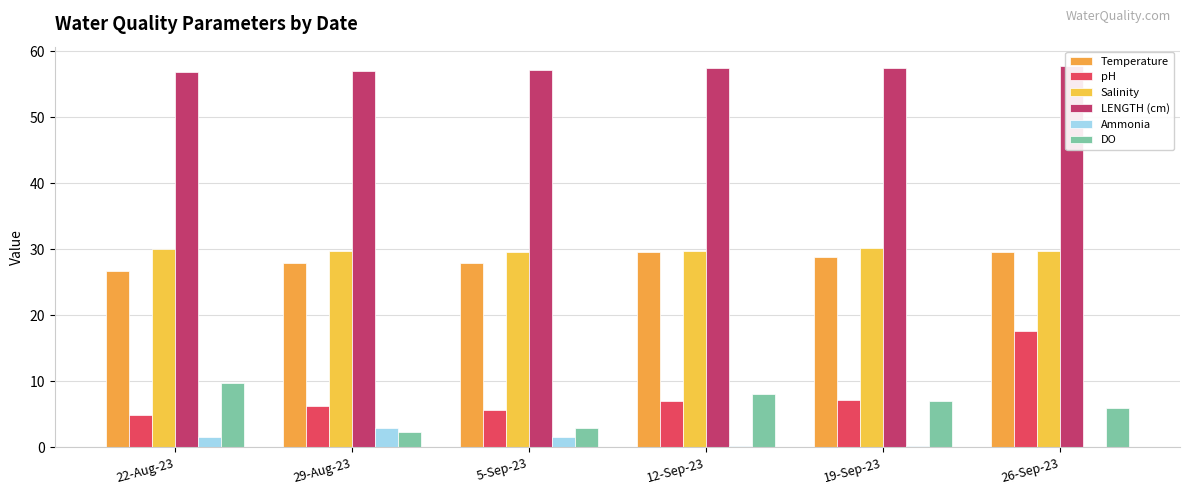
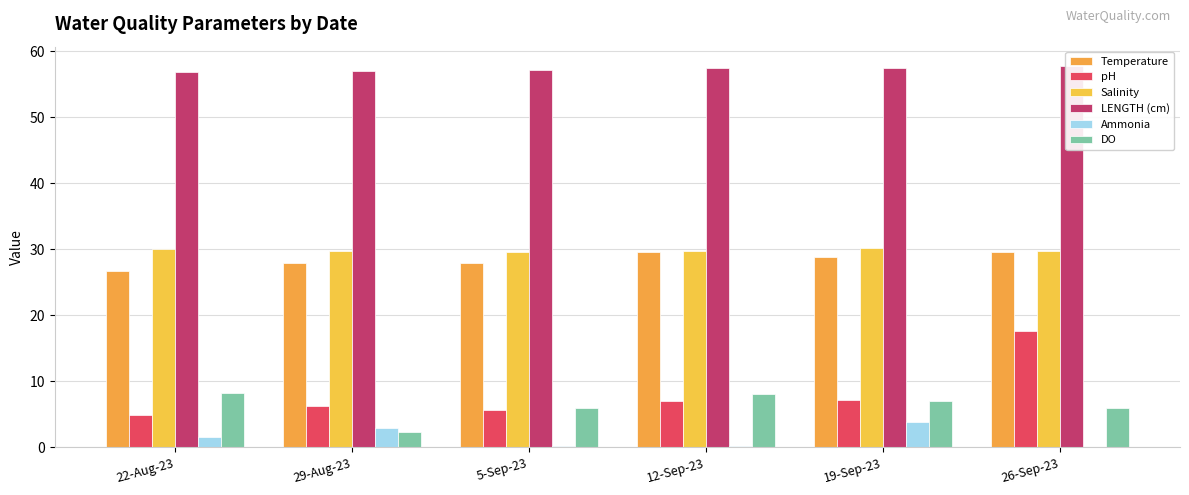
  {
    "Ammonia": {
      "22-Aug-23": 2,
      "29-Aug-23": 3,
-     "5-Sep-23": 2,
-     "19-Sep-23": 0
+     "5-Sep-23": 0,
+     "19-Sep-23": 4
    },
    "DO": {
-     "22-Aug-23": 10,
+     "22-Aug-23": 8,
      "29-Aug-23": 2,
-     "5-Sep-23": 3,
+     "5-Sep-23": 6,
      "12-Sep-23": 8,
      "19-Sep-23": 7,
      "26-Sep-23": 6
    }
  }
